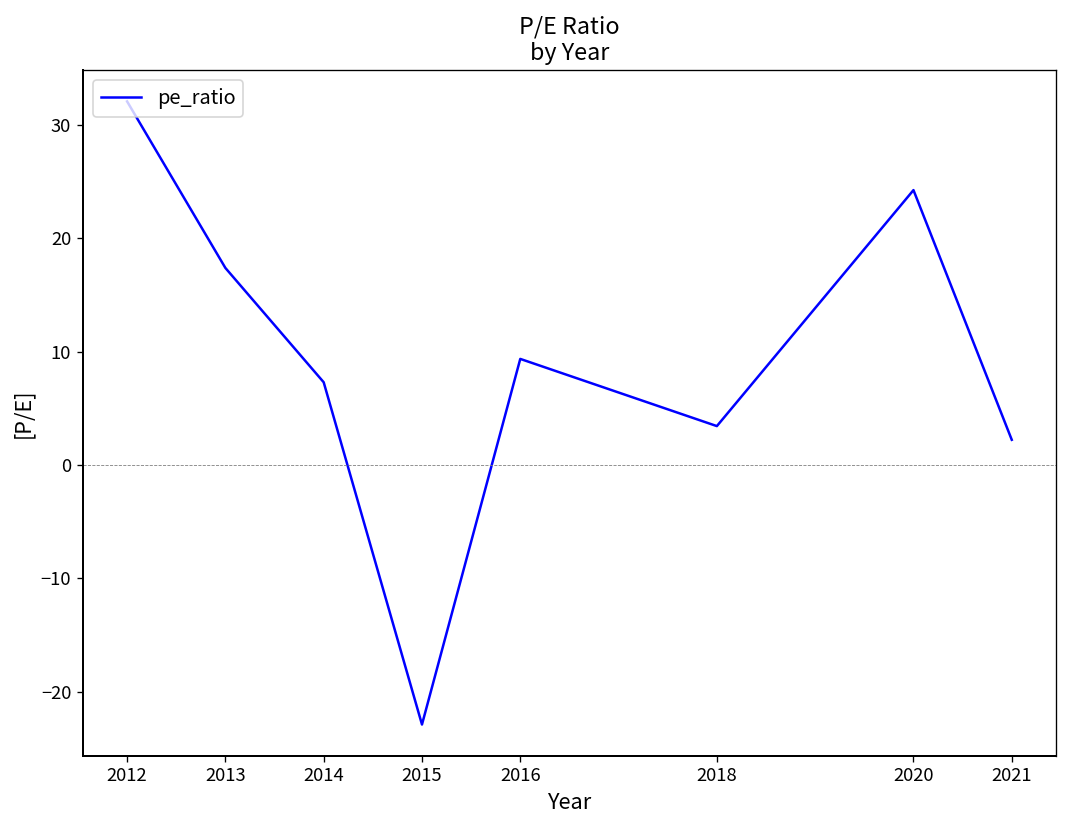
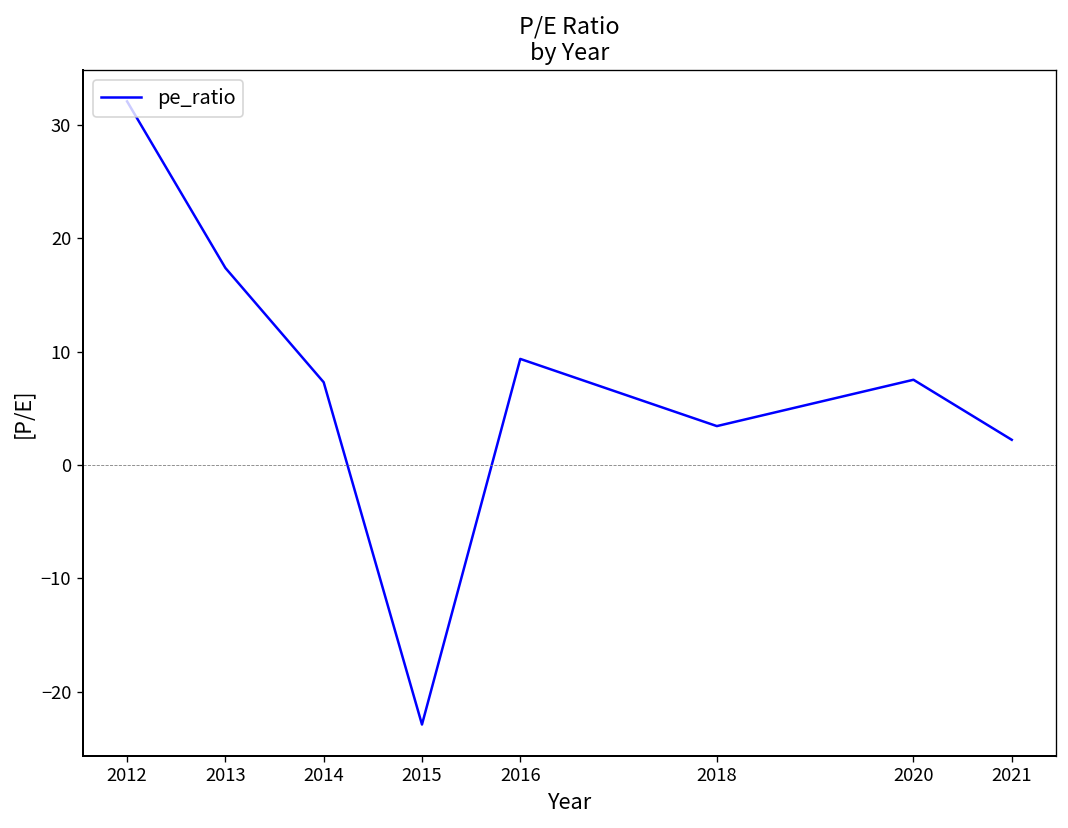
  {
    "2013": 17,
    "2014": 7,
    "2015": -23,
    "2016": 9,
    "2018": 3,
-   "2020": 24,
+   "2020": 8,
    "2021": 2
  }
